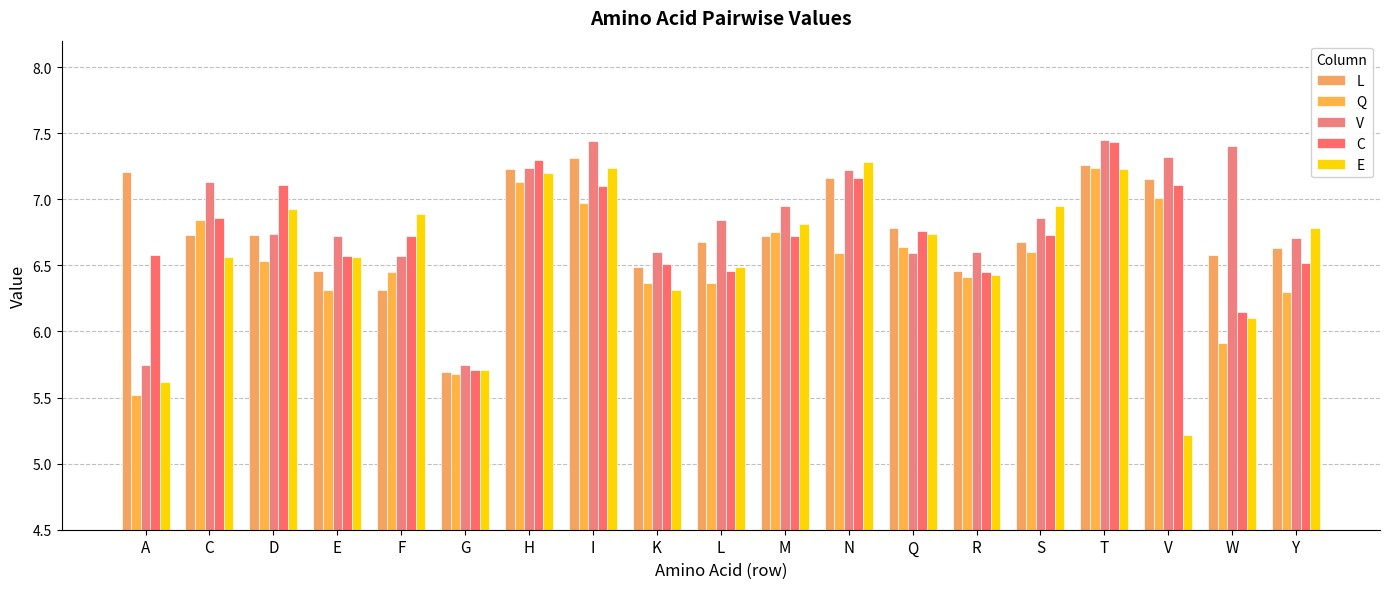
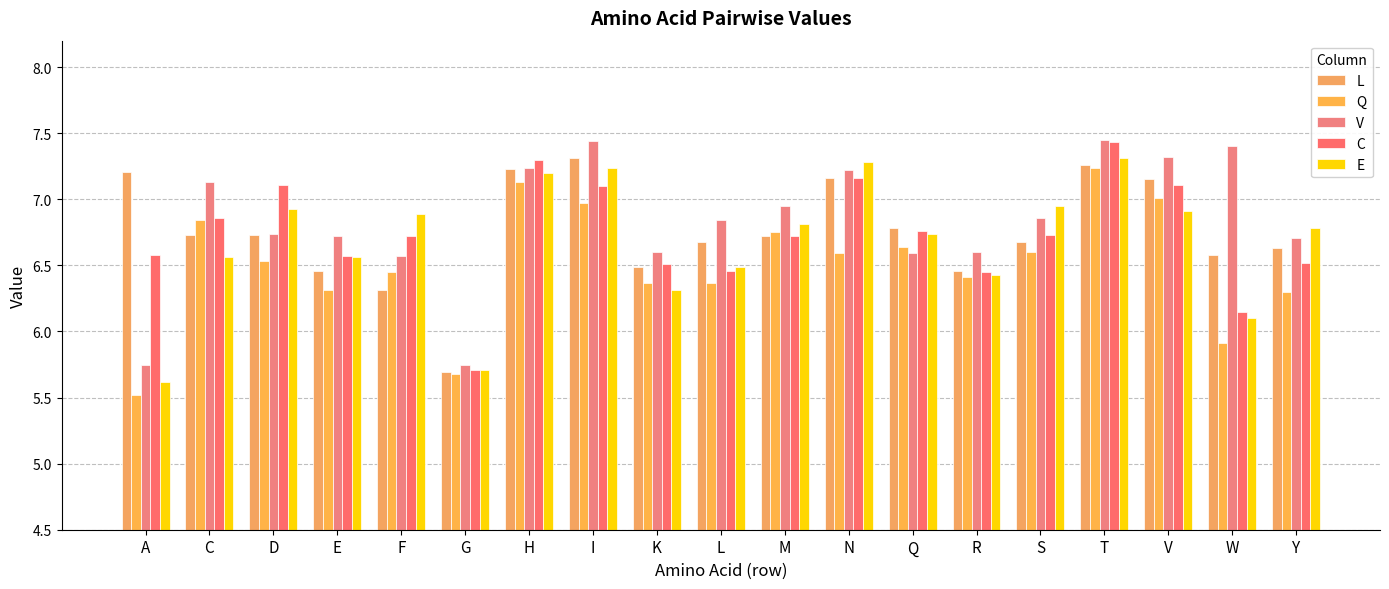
  {
    "E": {
      "A": 5.62,
      "C": 6.56,
      "D": 6.93,
      "E": 6.56,
      "F": 6.89,
      "G": 5.71,
      "H": 7.20,
      "I": 7.24,
      "K": 6.31,
      "L": 6.49,
      "M": 6.81,
      "N": 7.28,
      "Q": 6.74,
      "R": 6.43,
      "S": 6.95,
-     "T": 7.23,
-     "V": 5.22,
+     "T": 7.31,
+     "V": 6.91,
      "W": 6.10,
      "Y": 6.78
    }
  }
